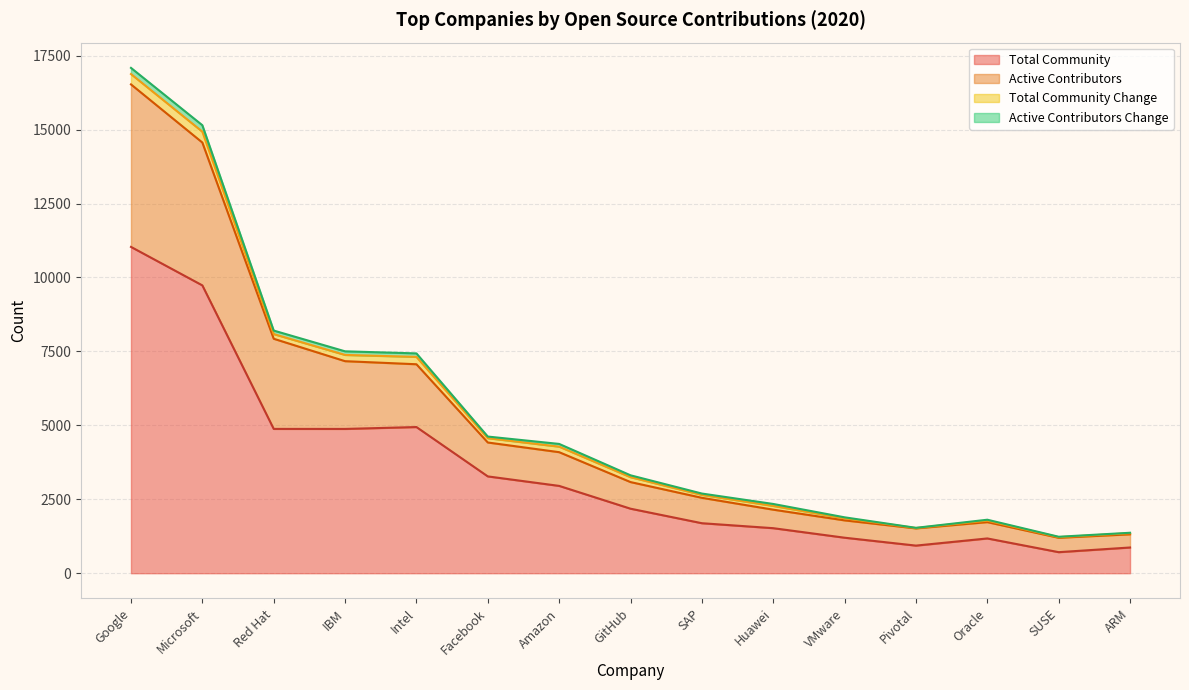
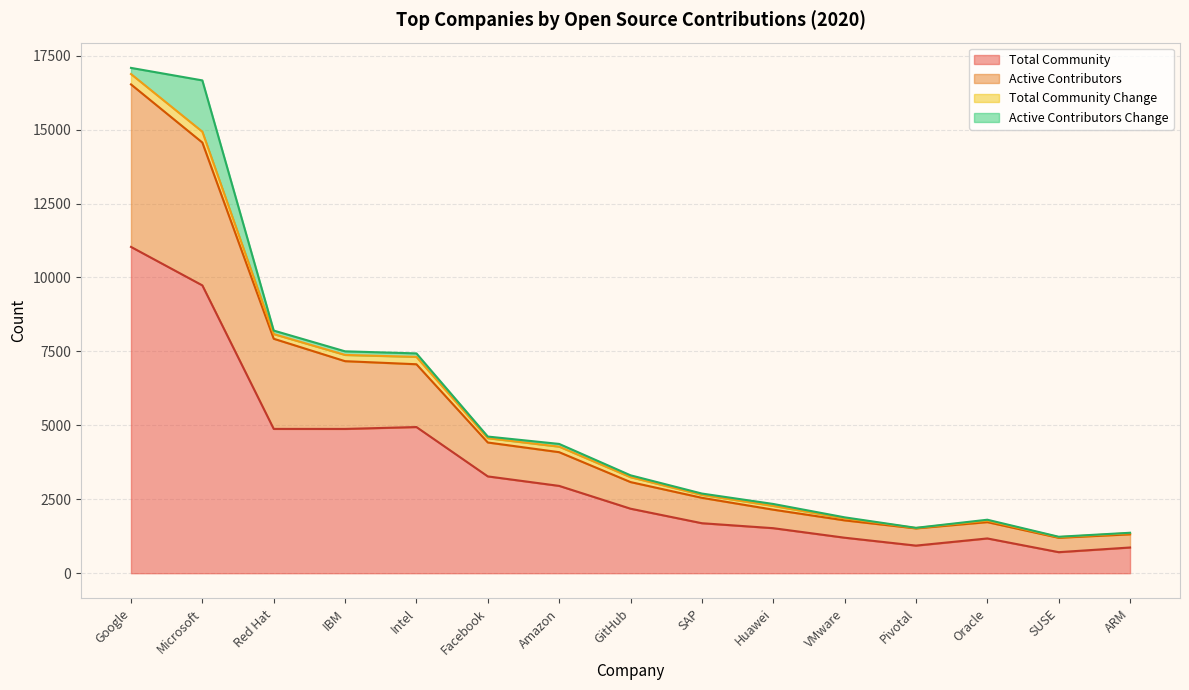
  {
    "Active Contributors Change": {
      "Google": 200,
-     "Microsoft": 200,
+     "Microsoft": 1700,
      "Red Hat": 100,
      "IBM": 100,
      "Intel": 100,
      "Amazon": 100
    }
  }
